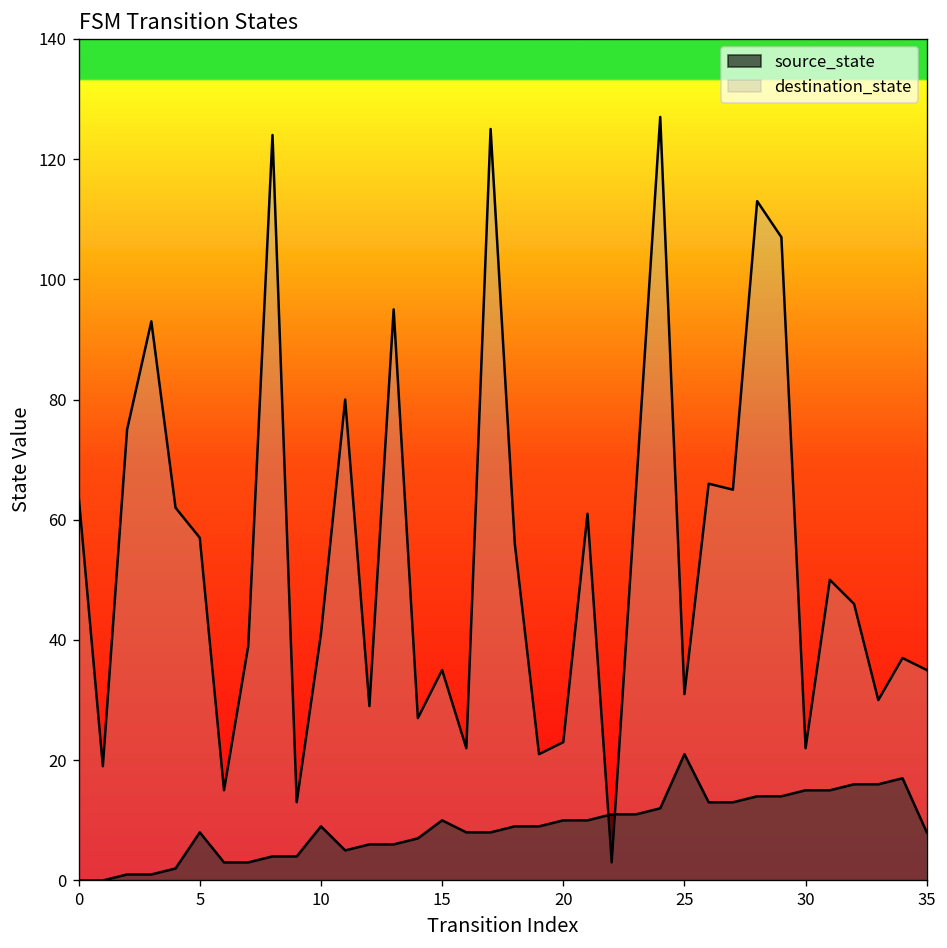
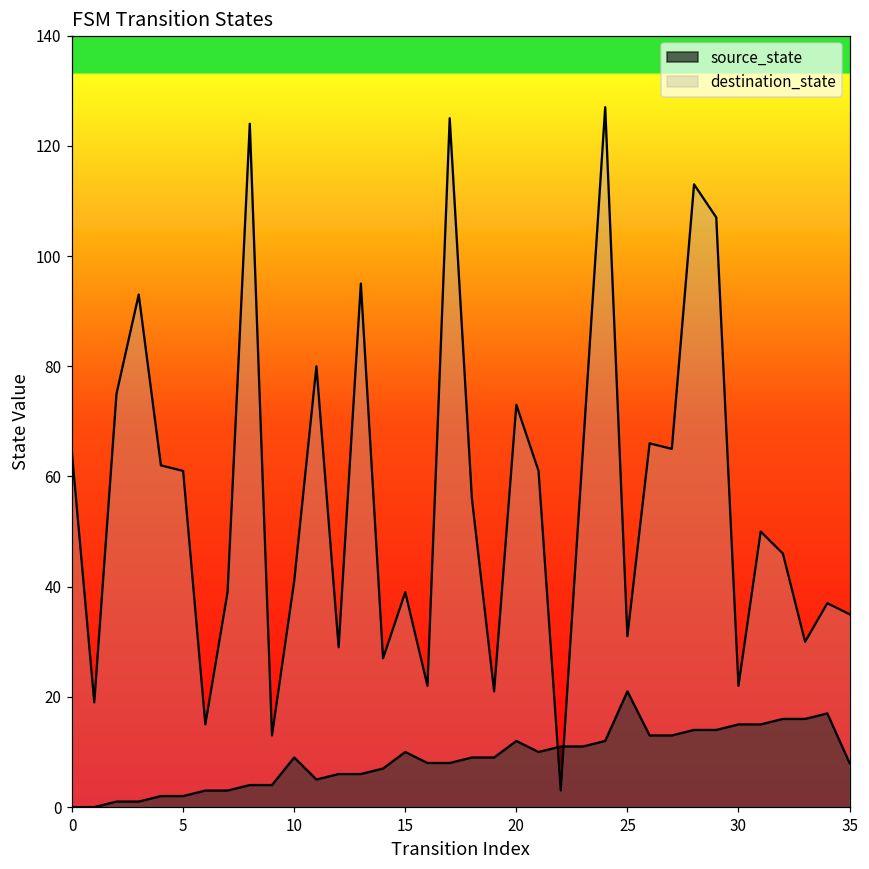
  {
    "source_state": {
      "0": 0,
-     "5": 8,
+     "5": 2,
      "10": 9,
      "15": 10,
-     "20": 10,
+     "20": 12,
      "25": 21,
      "30": 15,
      "35": 8
    },
    "destination_state": {
      "0": 64,
-     "5": 57,
+     "5": 61,
      "10": 41,
-     "15": 35,
-     "20": 23,
+     "15": 39,
+     "20": 73,
      "25": 31,
      "30": 22,
      "35": 35
    }
  }
